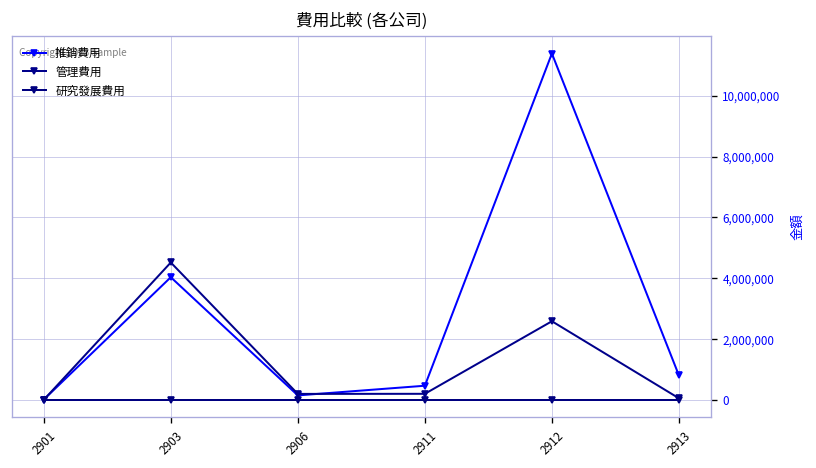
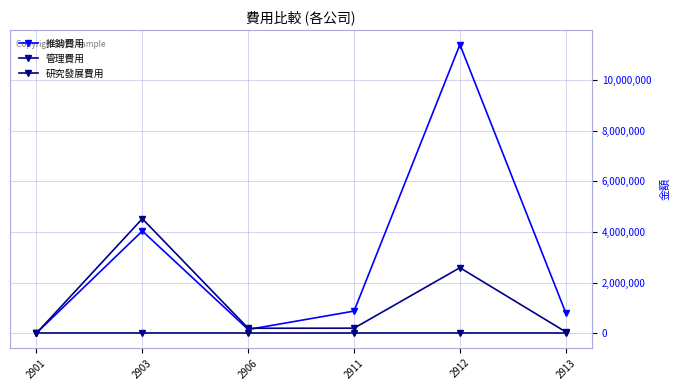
  {
    "推銷費用": {
      "2903": "4,000,000",
-     "2911": "500,000",
+     "2911": "900,000",
      "2912": "11,400,000",
      "2913": "800,000"
    }
  }
